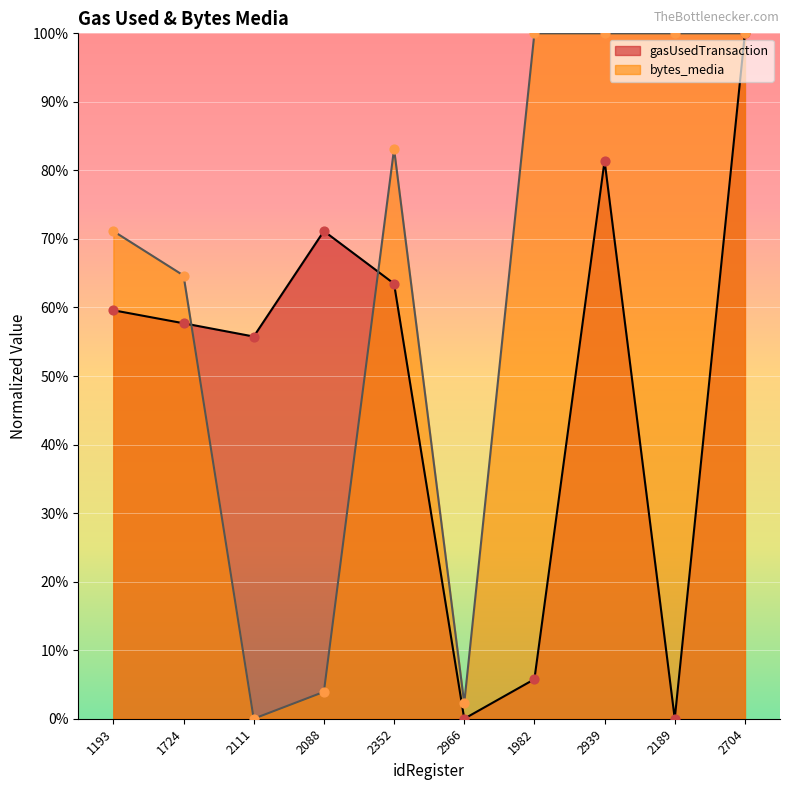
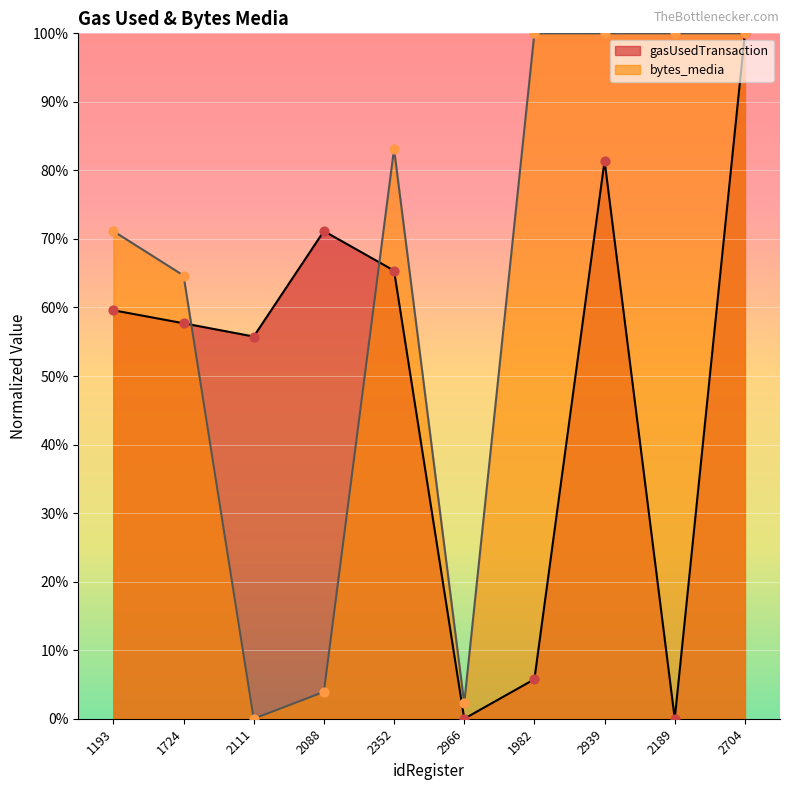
  {
    "gasUsedTransaction": {
      "1193": "60%",
      "1724": "58%",
      "2111": "56%",
      "2088": "71%",
-     "2352": "63%",
+     "2352": "65%",
      "2966": "0%",
      "1982": "6%",
      "2939": "81%",
      "2189": "0%"
    },
    "bytes_media": {
      "1193": "71%",
      "1724": "65%",
      "2111": "0%",
      "2088": "4%",
      "2352": "83%",
      "2966": "2%",
      "1982": "100%",
      "2939": "100%",
      "2189": "100%"
    }
  }
